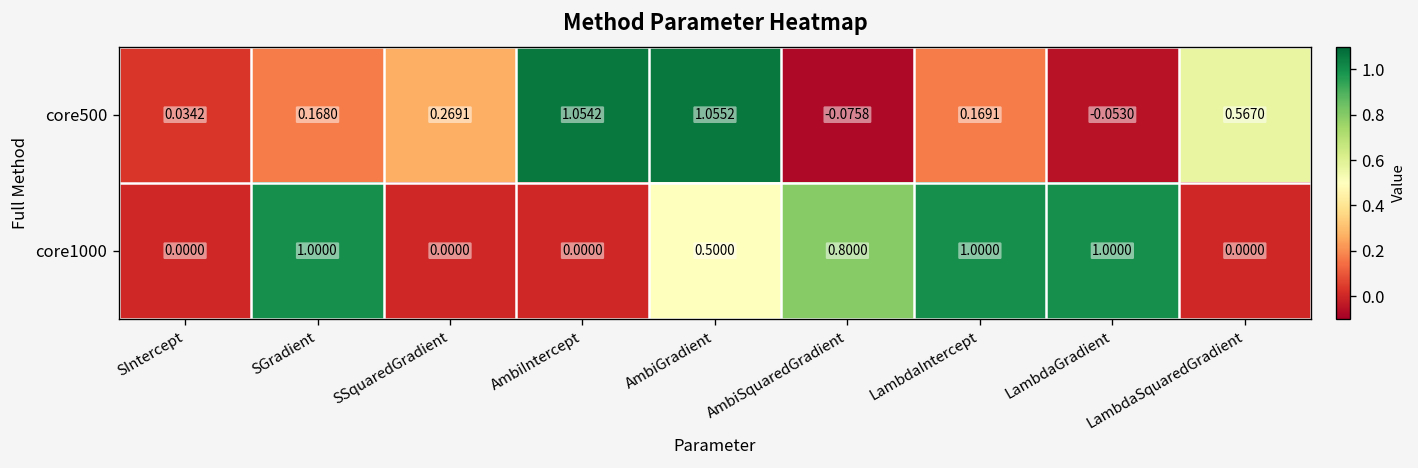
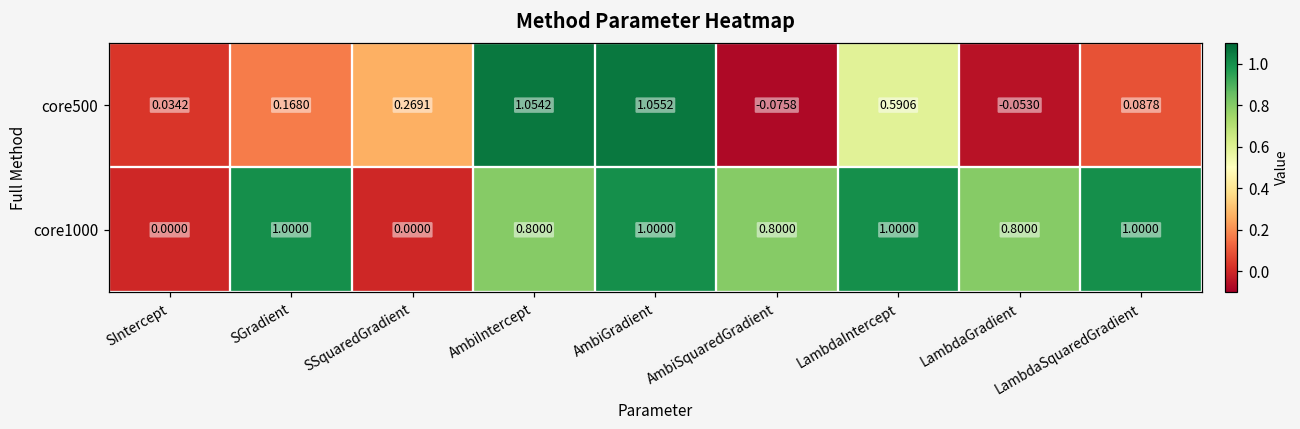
  {
    "core500": {
-     "LambdaIntercept": 0.1691,
-     "LambdaSquaredGradient": 0.5670
+     "LambdaIntercept": 0.5906,
+     "LambdaSquaredGradient": 0.0878
    },
    "core1000": {
-     "AmbiIntercept": 0.0000,
-     "AmbiGradient": 0.5000,
-     "LambdaGradient": 1.0000,
-     "LambdaSquaredGradient": 0.0000
+     "AmbiIntercept": 0.8000,
+     "AmbiGradient": 1.0000,
+     "LambdaGradient": 0.8000,
+     "LambdaSquaredGradient": 1.0000
    }
  }
